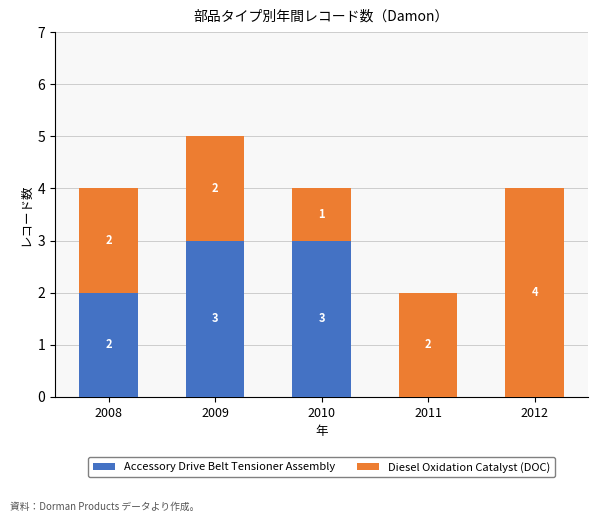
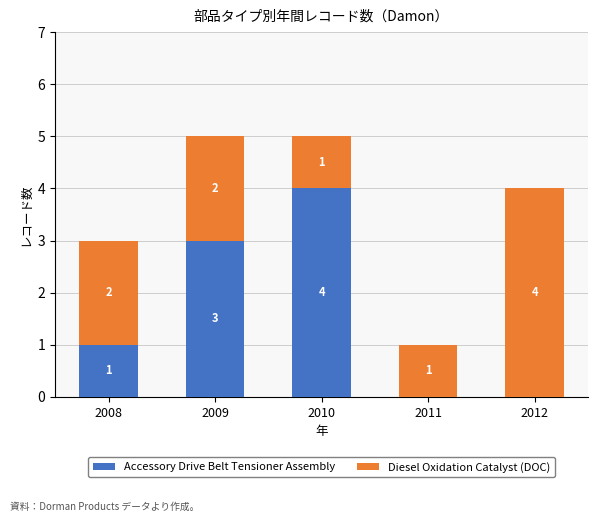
  {
    "Accessory Drive Belt Tensioner Assembly": {
-     "2008": 2,
+     "2008": 1,
      "2009": 3,
-     "2010": 3
+     "2010": 4
    },
    "Diesel Oxidation Catalyst (DOC)": {
      "2008": 2,
      "2009": 2,
      "2010": 1,
-     "2011": 2,
+     "2011": 1,
      "2012": 4
    }
  }
